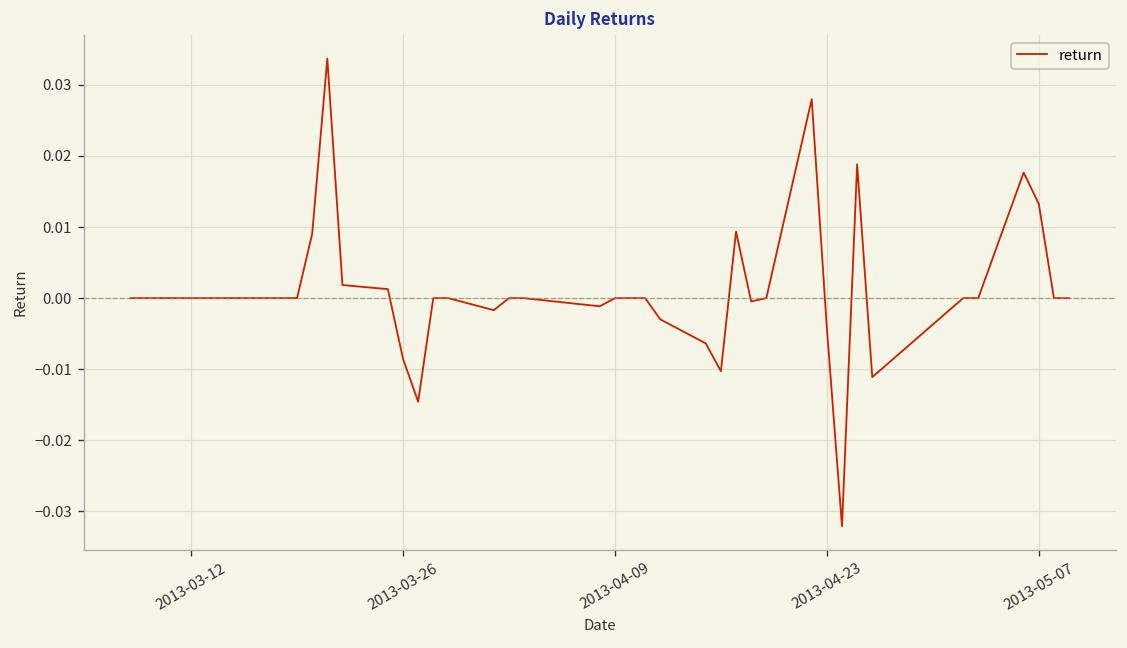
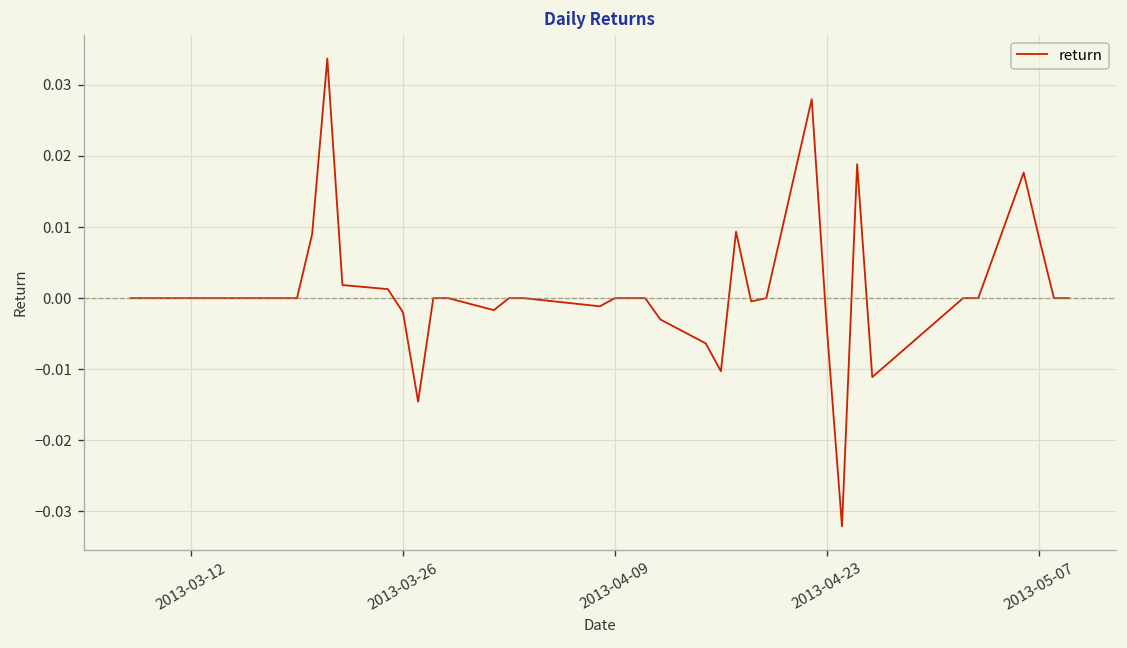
  {
    "2013-03-12": 0.000,
-   "2013-03-26": -0.009,
+   "2013-03-26": -0.002,
    "2013-04-09": 0.000,
    "2013-04-23": -0.004,
-   "2013-05-07": 0.013
+   "2013-05-07": 0.009
  }
